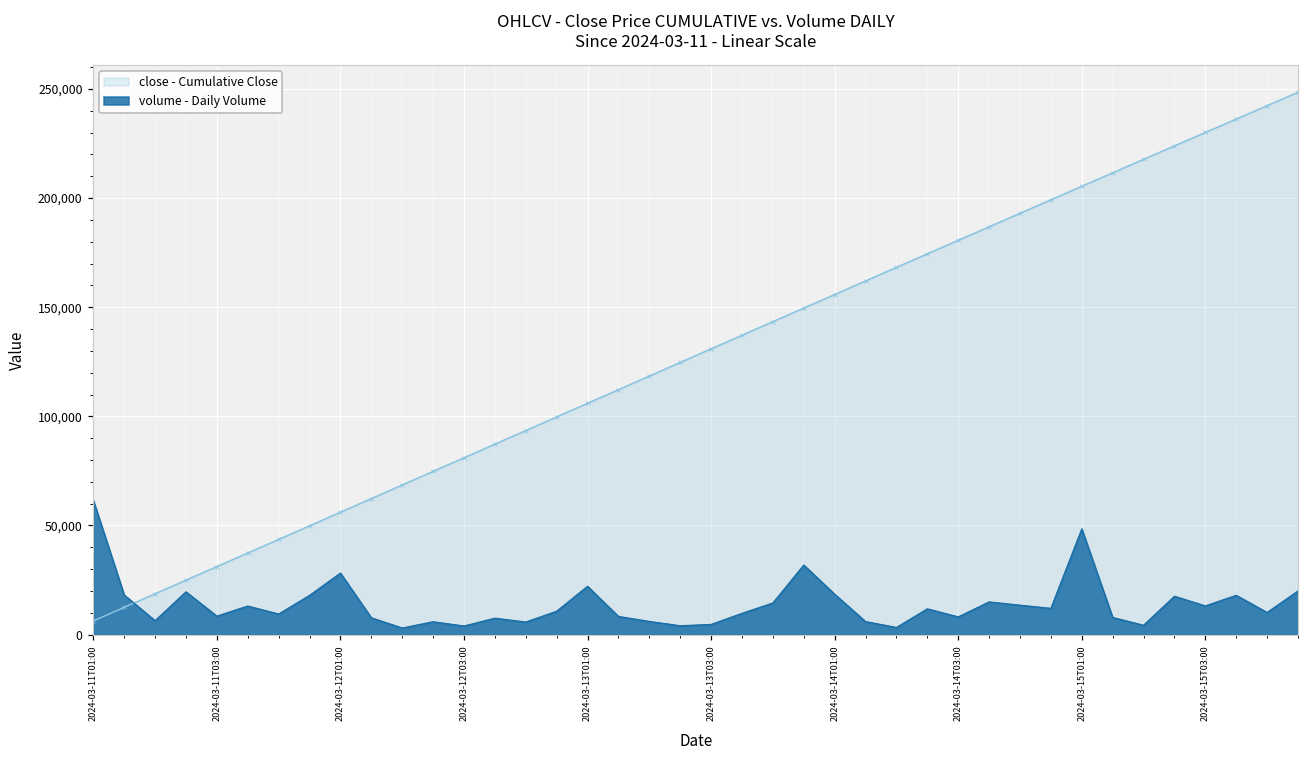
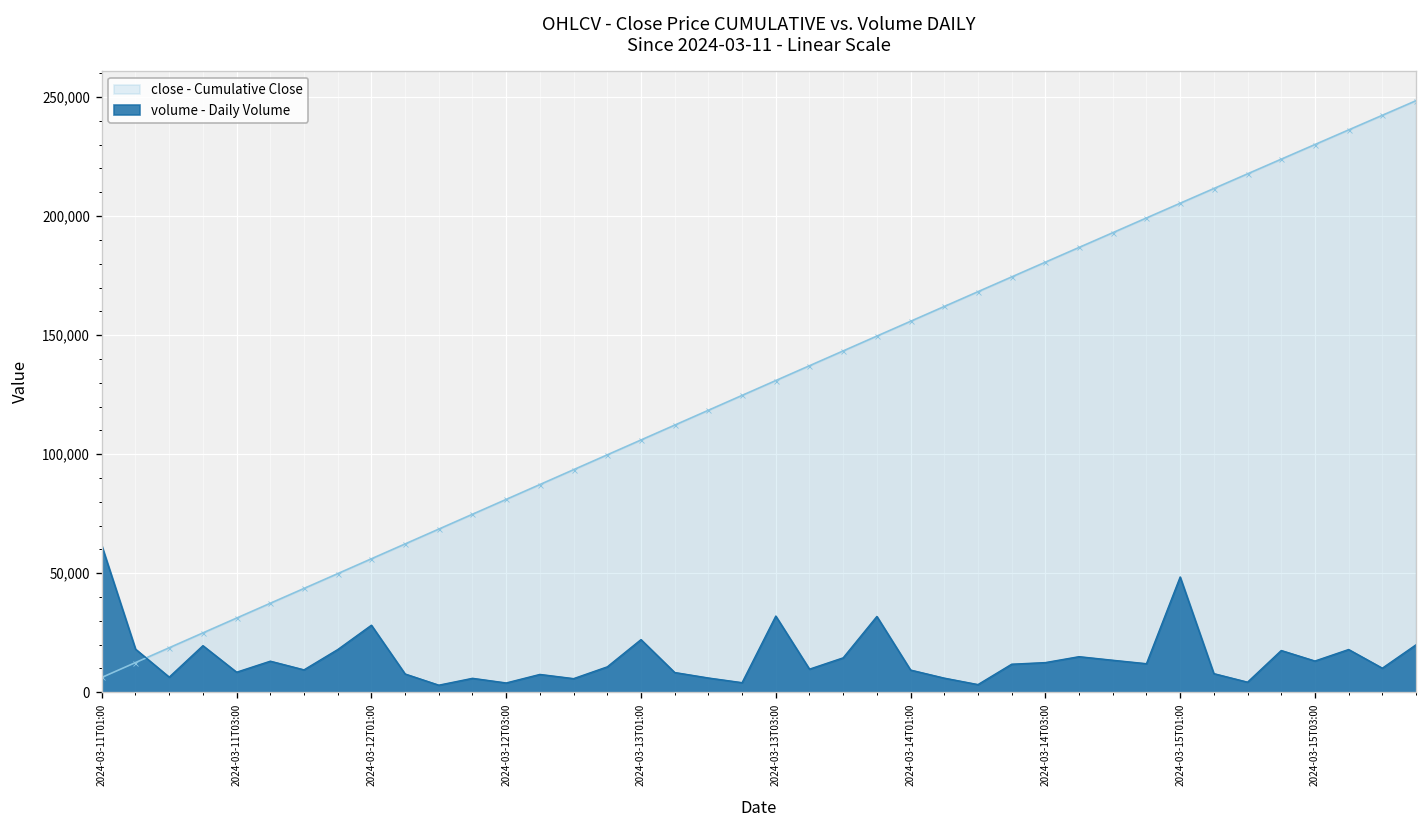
  {
    "close - Cumulative Close": {
      "2024-03-11T01:00": "6,000",
      "2024-03-11T03:00": "31,000",
      "2024-03-12T01:00": "56,000",
      "2024-03-12T03:00": "81,000",
      "2024-03-13T01:00": "106,000",
      "2024-03-13T03:00": "131,000",
      "2024-03-14T01:00": "156,000",
      "2024-03-14T03:00": "181,000",
      "2024-03-15T01:00": "205,000",
      "2024-03-15T03:00": "230,000"
    },
    "volume - Daily Volume": {
      "2024-03-11T01:00": "62,000",
      "2024-03-11T03:00": "8,000",
      "2024-03-12T01:00": "28,000",
      "2024-03-12T03:00": "4,000",
      "2024-03-13T01:00": "22,000",
-     "2024-03-13T03:00": "5,000",
-     "2024-03-14T01:00": "19,000",
-     "2024-03-14T03:00": "8,000",
+     "2024-03-13T03:00": "32,000",
+     "2024-03-14T01:00": "9,000",
+     "2024-03-14T03:00": "12,000",
      "2024-03-15T01:00": "48,000",
      "2024-03-15T03:00": "13,000"
    }
  }
